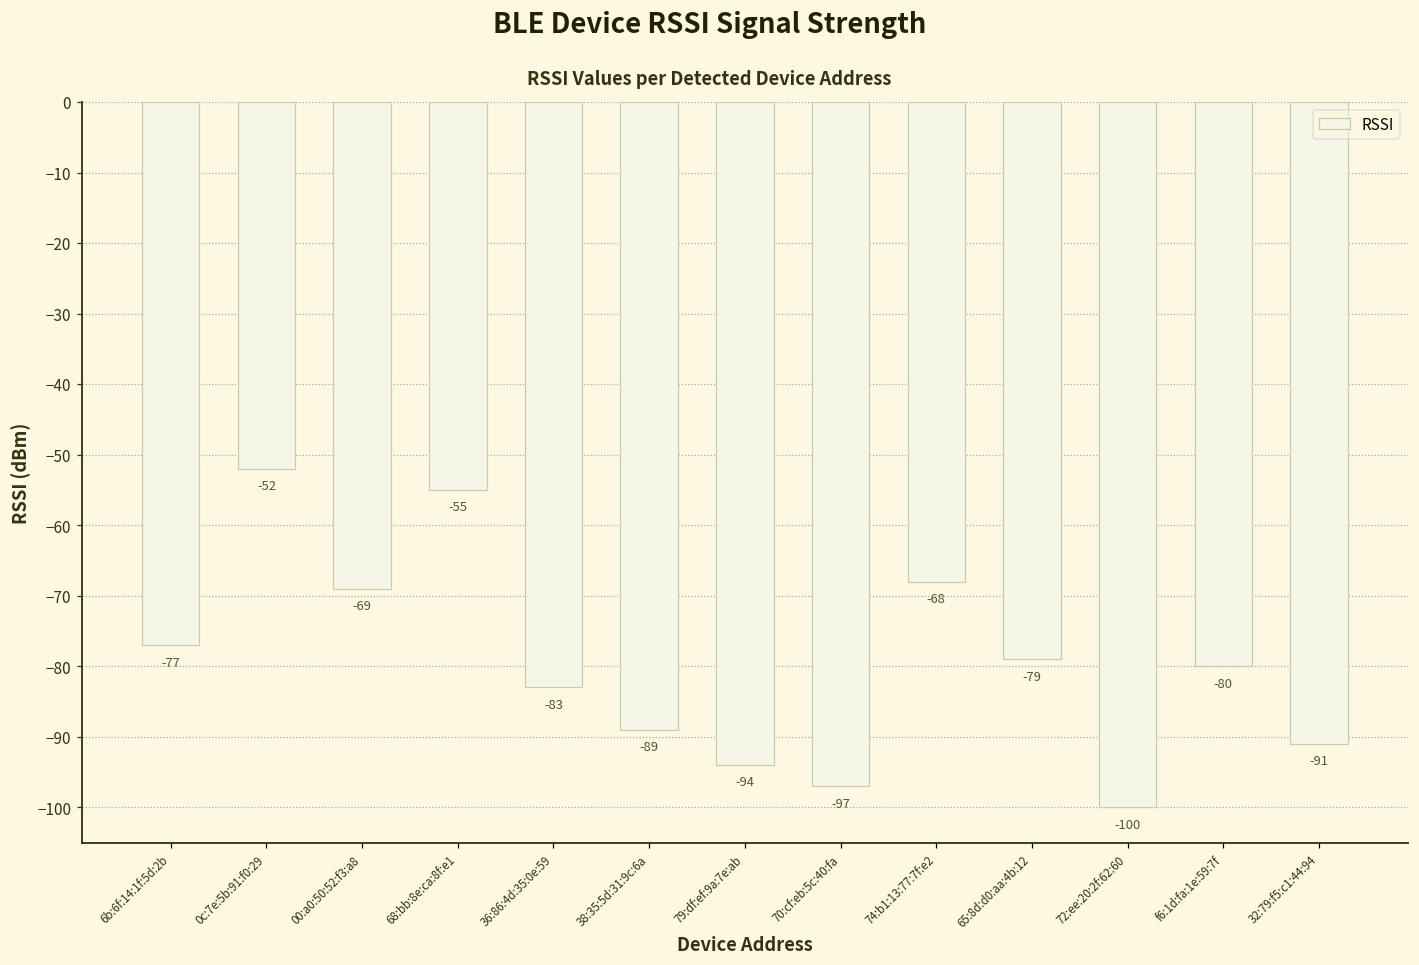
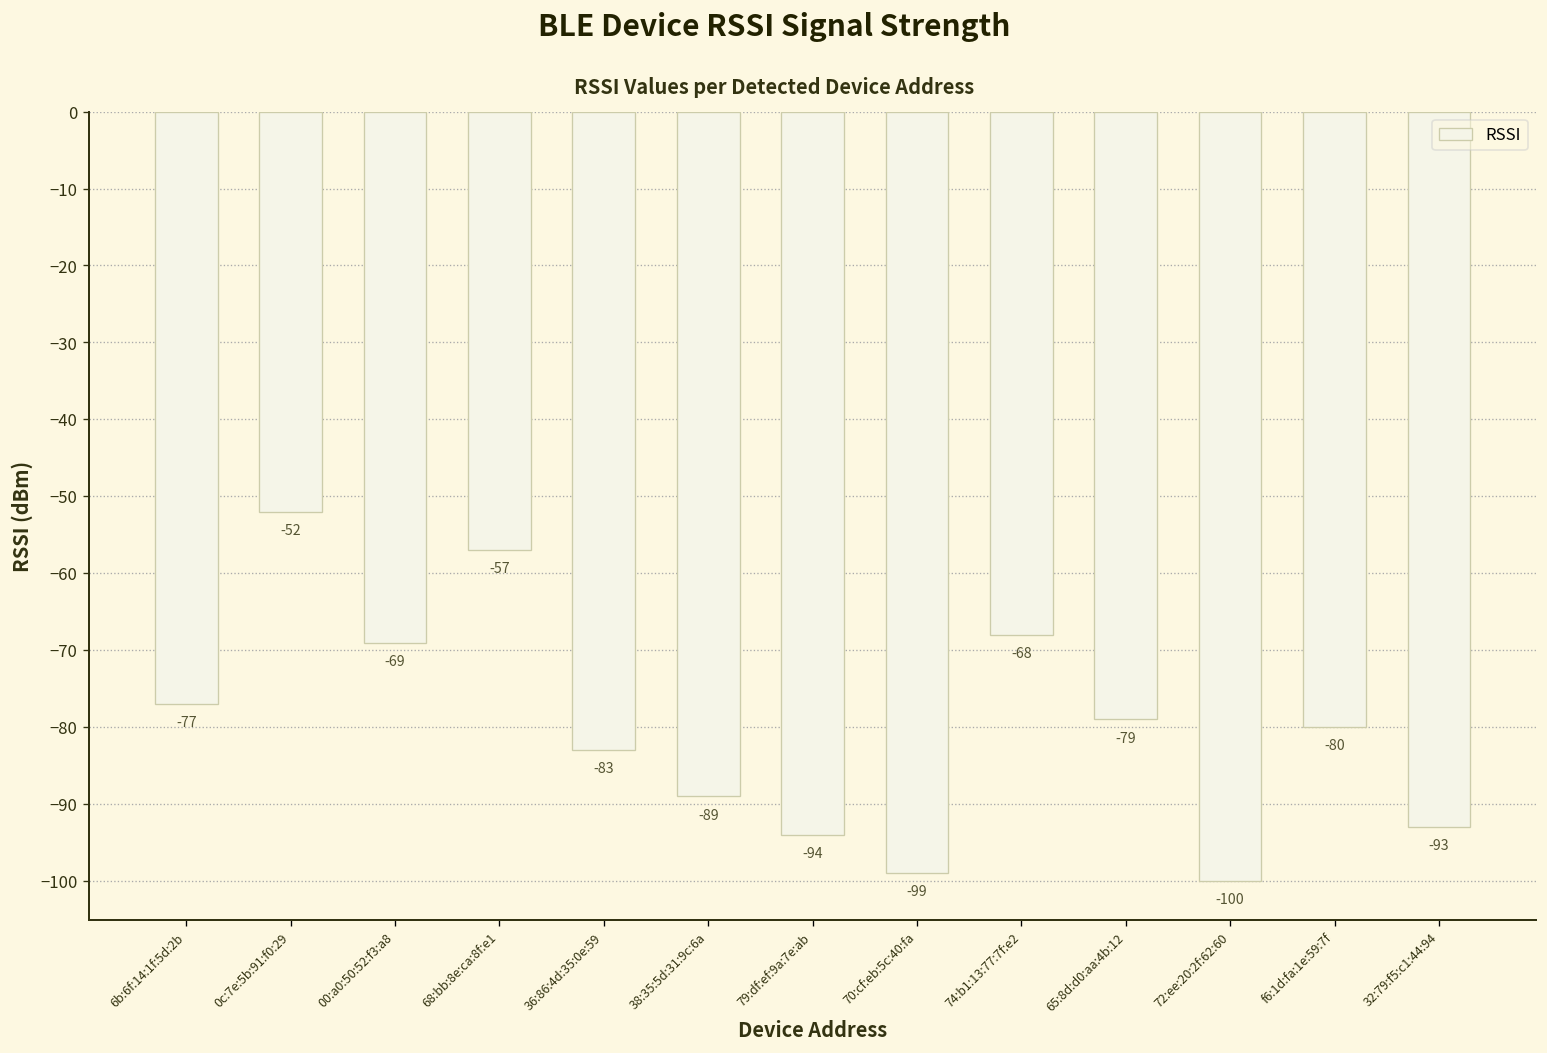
  {
    "6b:6f:14:1f:5d:2b": -77,
    "0c:7e:5b:91:f0:29": -52,
    "00:a0:50:52:f3:a8": -69,
-   "68:bb:8e:ca:8f:e1": -55,
+   "68:bb:8e:ca:8f:e1": -57,
    "36:86:4d:35:0e:59": -83,
    "38:35:5d:31:9c:6a": -89,
    "79:df:ef:9a:7e:ab": -94,
-   "70:cf:eb:5c:40:fa": -97,
+   "70:cf:eb:5c:40:fa": -99,
    "74:b1:13:77:7f:e2": -68,
    "65:8d:d0:aa:4b:12": -79,
    "72:ee:20:2f:62:60": -100,
    "f6:1d:fa:1e:59:7f": -80,
-   "32:79:f5:c1:44:94": -91
+   "32:79:f5:c1:44:94": -93
  }
